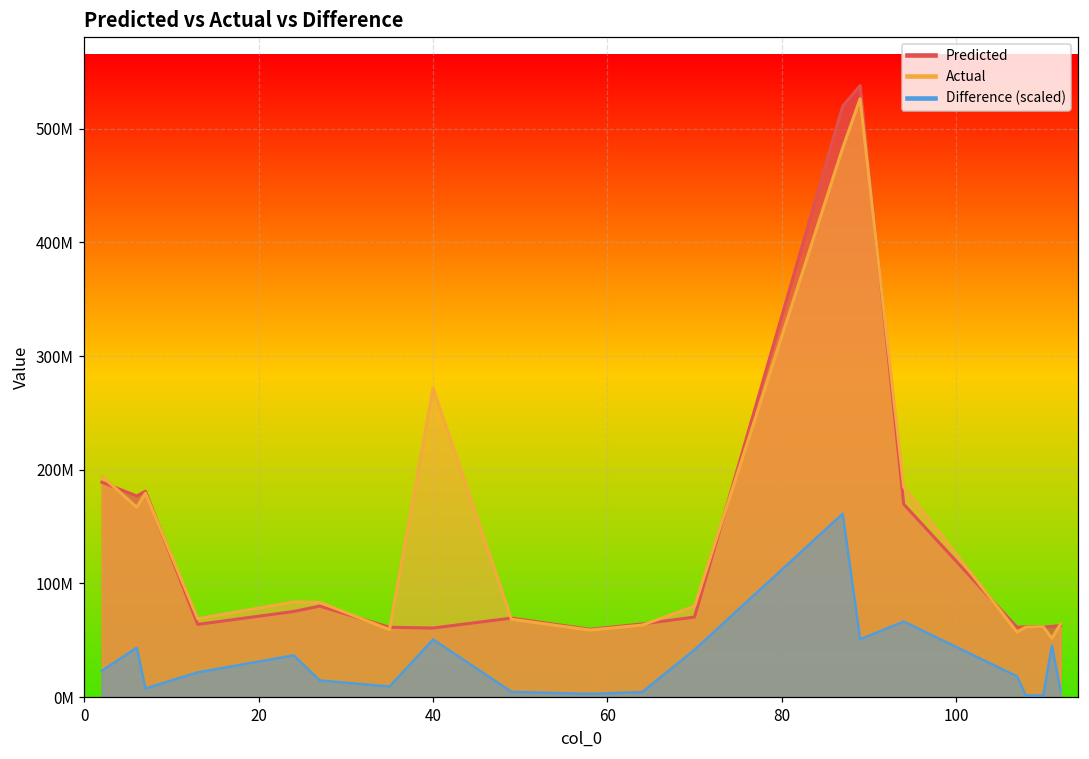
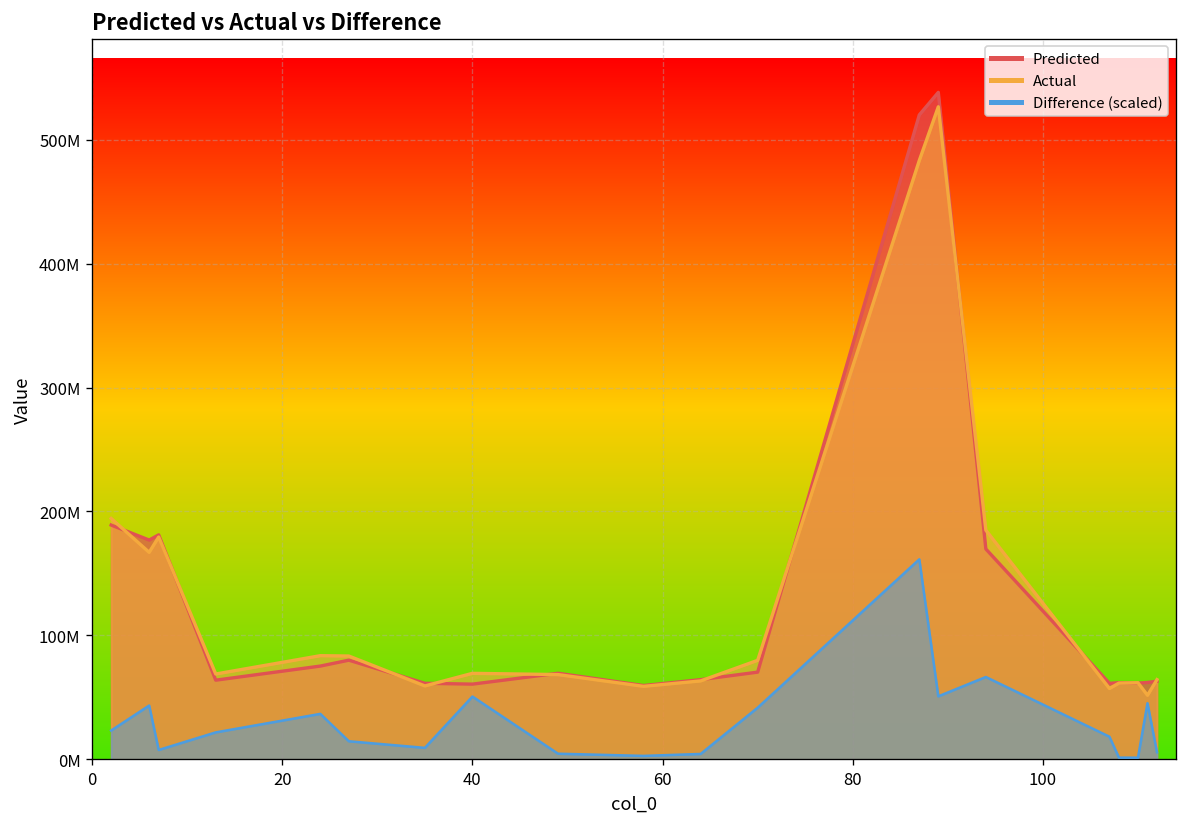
  {
    "Predicted": {
      "40": 61000000
    },
    "Actual": {
-     "40": 272000000
+     "40": 69000000
    },
    "Difference (scaled)": {
      "40": 51000000
    }
  }
